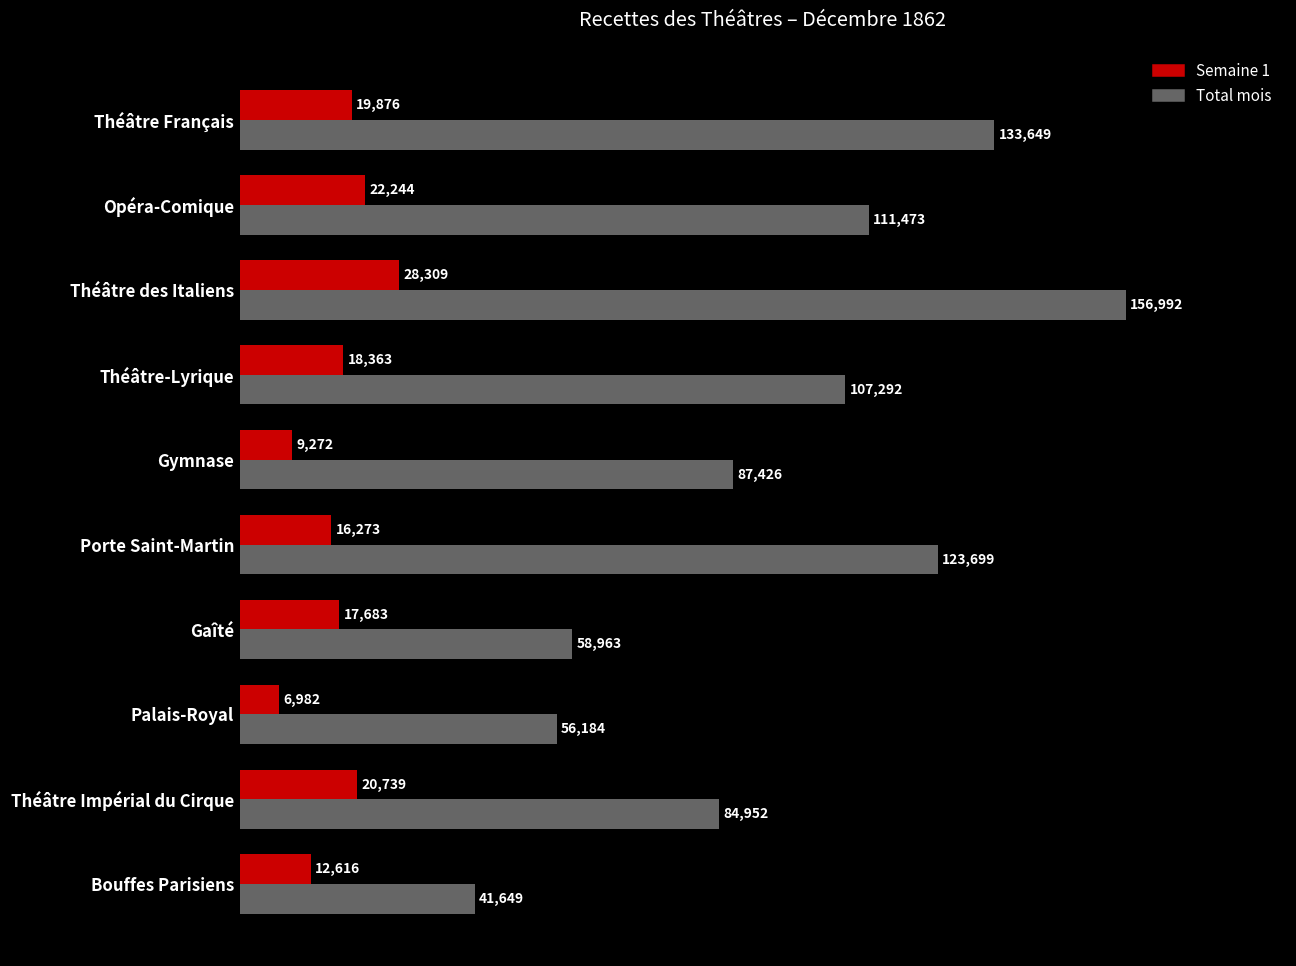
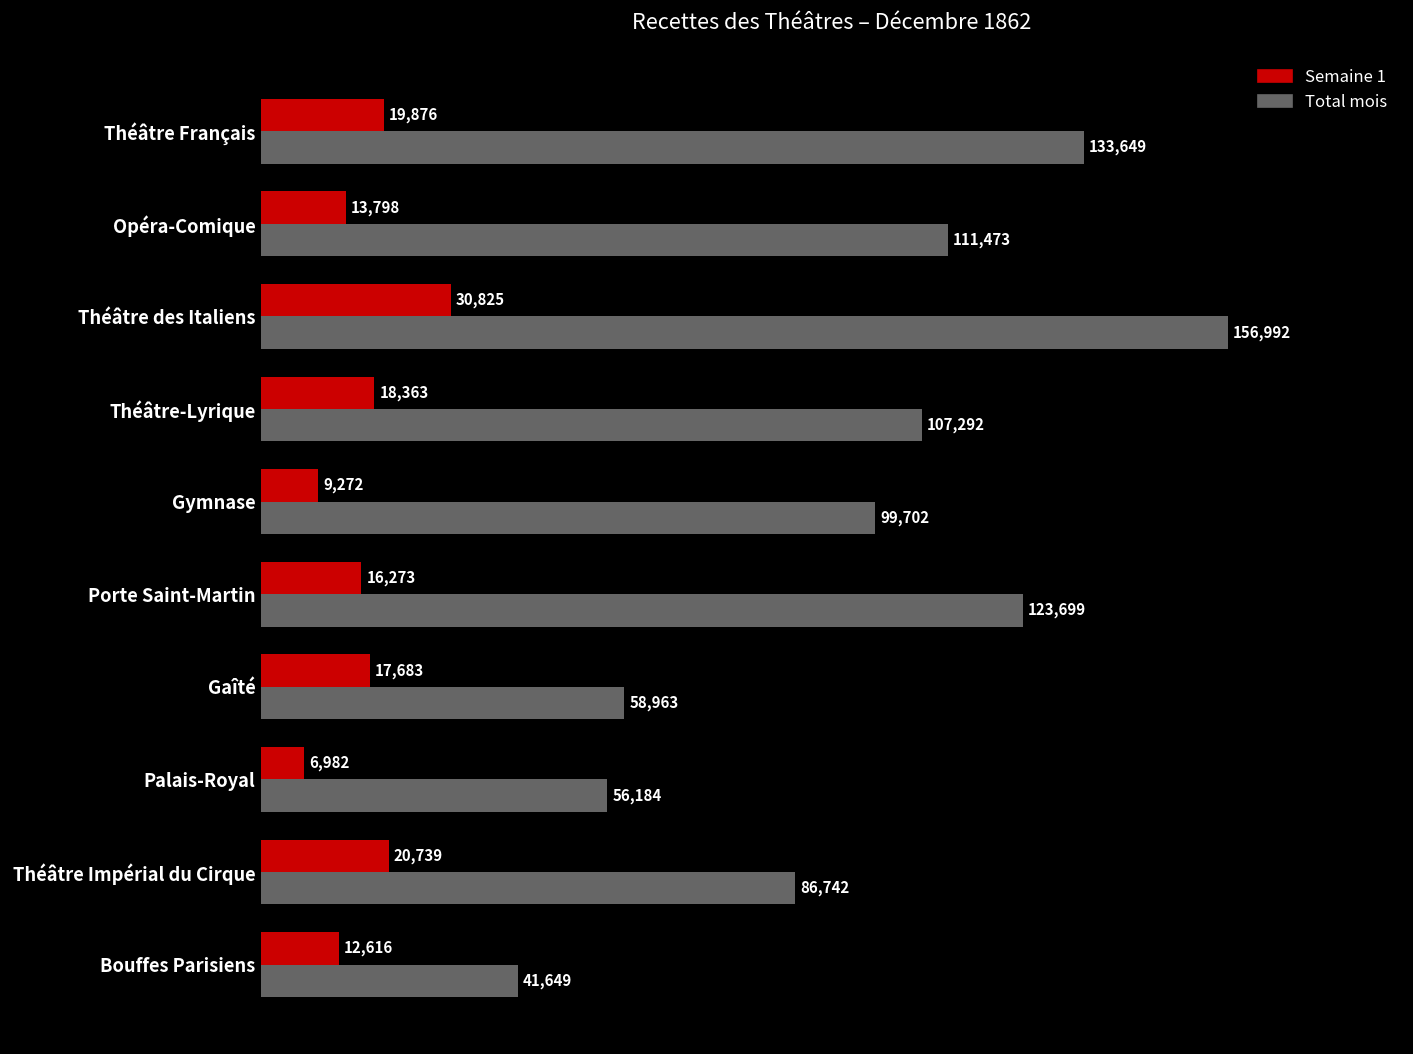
  {
    "Total mois": {
      "Théâtre Français": "133,649",
      "Opéra-Comique": "111,473",
      "Théâtre des Italiens": "156,992",
      "Théâtre-Lyrique": "107,292",
-     "Gymnase": "87,426",
+     "Gymnase": "99,702",
      "Porte Saint-Martin": "123,699",
      "Gaîté": "58,963",
      "Palais-Royal": "56,184",
-     "Théâtre Impérial du Cirque": "84,952",
+     "Théâtre Impérial du Cirque": "86,742",
      "Bouffes Parisiens": "41,649"
    },
    "Semaine 1": {
      "Théâtre Français": "19,876",
-     "Opéra-Comique": "22,244",
-     "Théâtre des Italiens": "28,309",
+     "Opéra-Comique": "13,798",
+     "Théâtre des Italiens": "30,825",
      "Théâtre-Lyrique": "18,363",
      "Gymnase": "9,272",
      "Porte Saint-Martin": "16,273",
      "Gaîté": "17,683",
      "Palais-Royal": "6,982",
      "Théâtre Impérial du Cirque": "20,739",
      "Bouffes Parisiens": "12,616"
    }
  }
